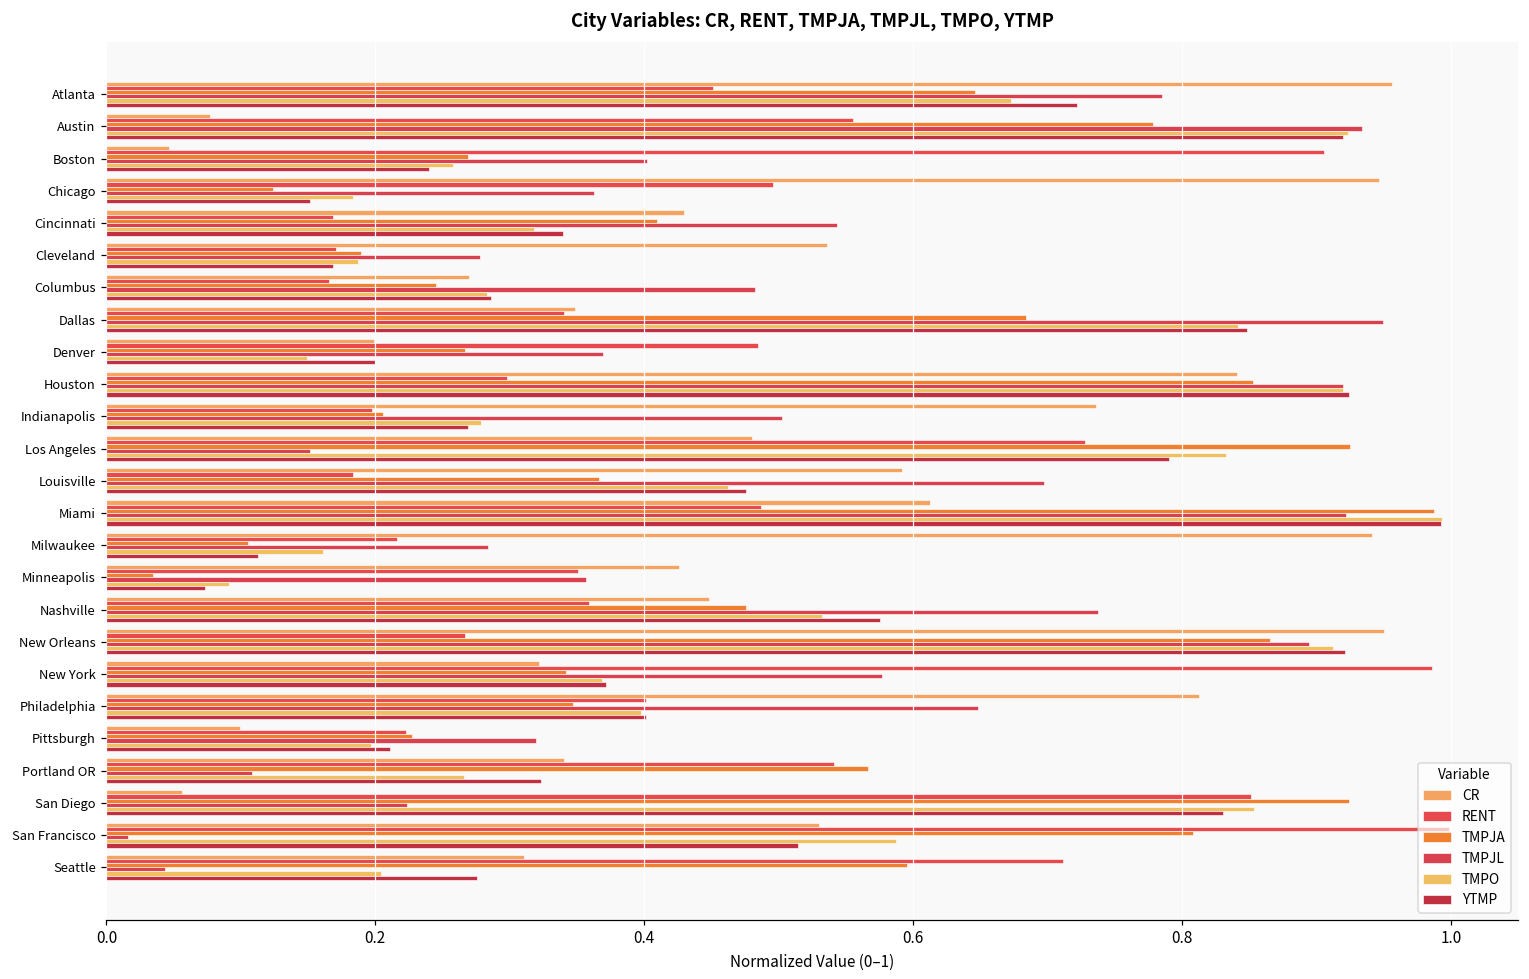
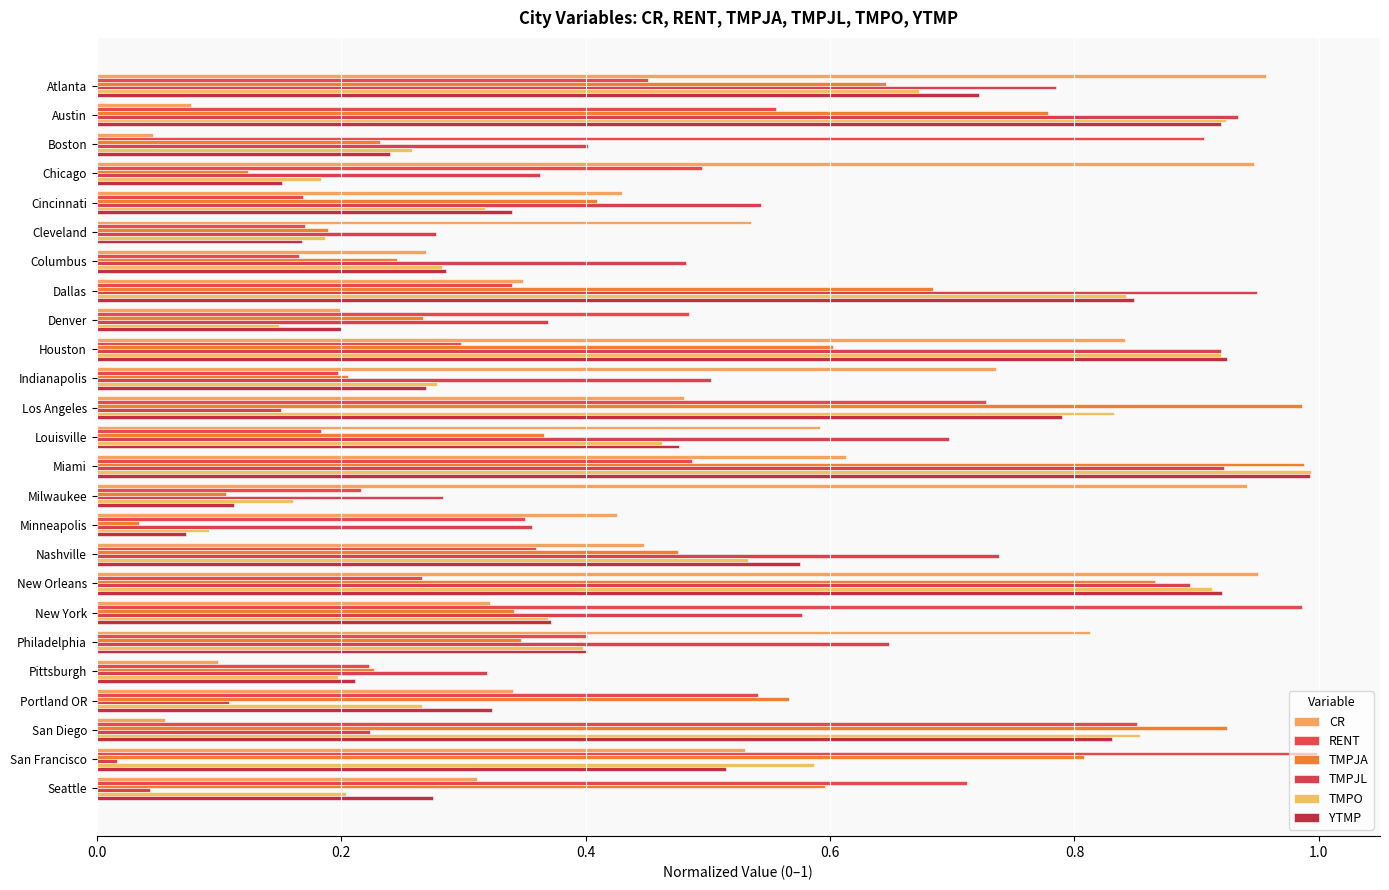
  {
    "TMPJA": {
      "Atlanta": 0.646,
      "Austin": 0.778,
-     "Boston": 0.269,
+     "Boston": 0.232,
      "Chicago": 0.124,
      "Cincinnati": 0.409,
      "Cleveland": 0.189,
      "Columbus": 0.245,
      "Dallas": 0.684,
      "Denver": 0.267,
-     "Houston": 0.853,
+     "Houston": 0.602,
      "Indianapolis": 0.206,
-     "Los Angeles": 0.925,
+     "Los Angeles": 0.986,
      "Louisville": 0.366,
      "Miami": 0.988,
      "Milwaukee": 0.106,
      "Minneapolis": 0.035,
      "Nashville": 0.476,
      "New Orleans": 0.866,
      "New York": 0.342,
      "Philadelphia": 0.347,
      "Pittsburgh": 0.227,
      "Portland OR": 0.567,
      "San Diego": 0.925,
      "San Francisco": 0.808,
      "Seattle": 0.596
    }
  }
